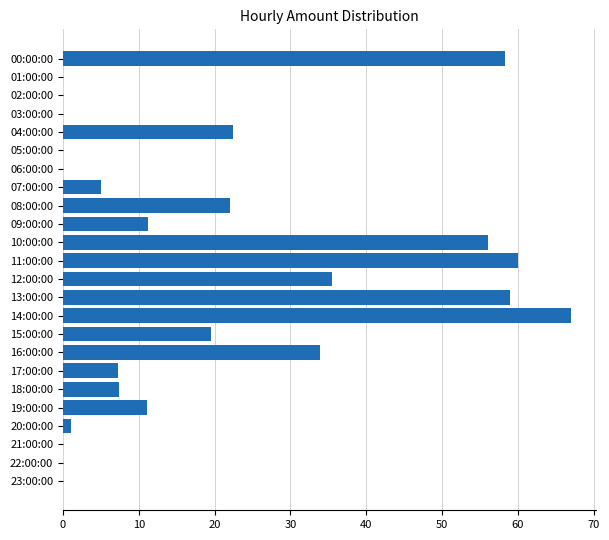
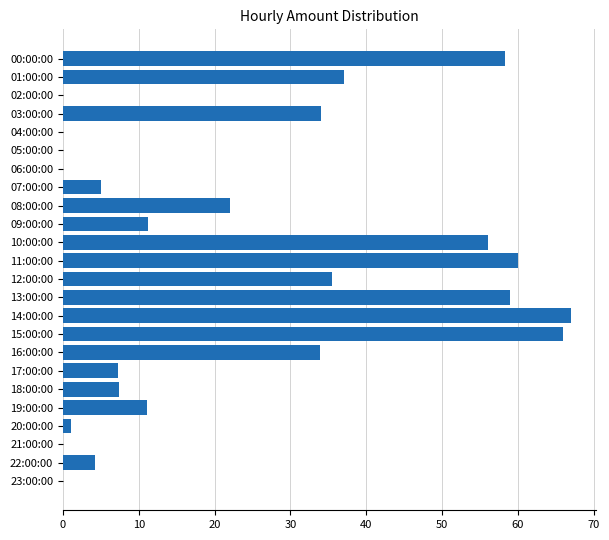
  {
    "00:00:00": 58,
-   "01:00:00": 0,
+   "01:00:00": 37,
    "02:00:00": 0,
-   "03:00:00": 0,
-   "04:00:00": 22,
+   "03:00:00": 34,
+   "04:00:00": 0,
    "05:00:00": 0,
    "06:00:00": 0,
    "07:00:00": 5,
    "08:00:00": 22,
    "09:00:00": 11,
    "10:00:00": 56,
    "11:00:00": 60,
    "12:00:00": 36,
    "13:00:00": 59,
    "14:00:00": 67,
-   "15:00:00": 20,
+   "15:00:00": 66,
    "16:00:00": 34,
    "17:00:00": 7,
    "18:00:00": 7,
    "19:00:00": 11,
    "20:00:00": 1,
    "21:00:00": 0,
-   "22:00:00": 0,
+   "22:00:00": 4,
    "23:00:00": 0
  }
